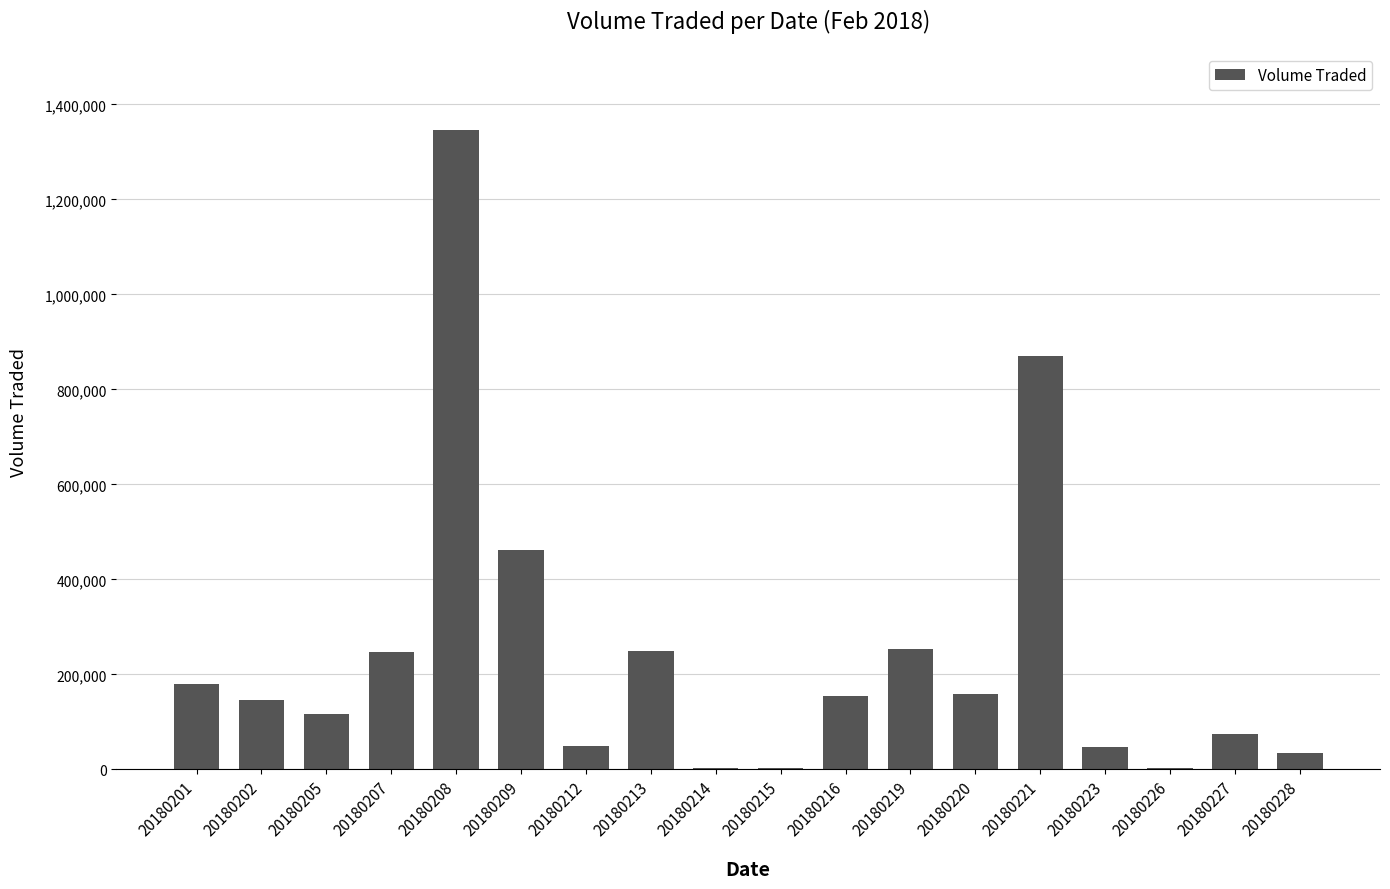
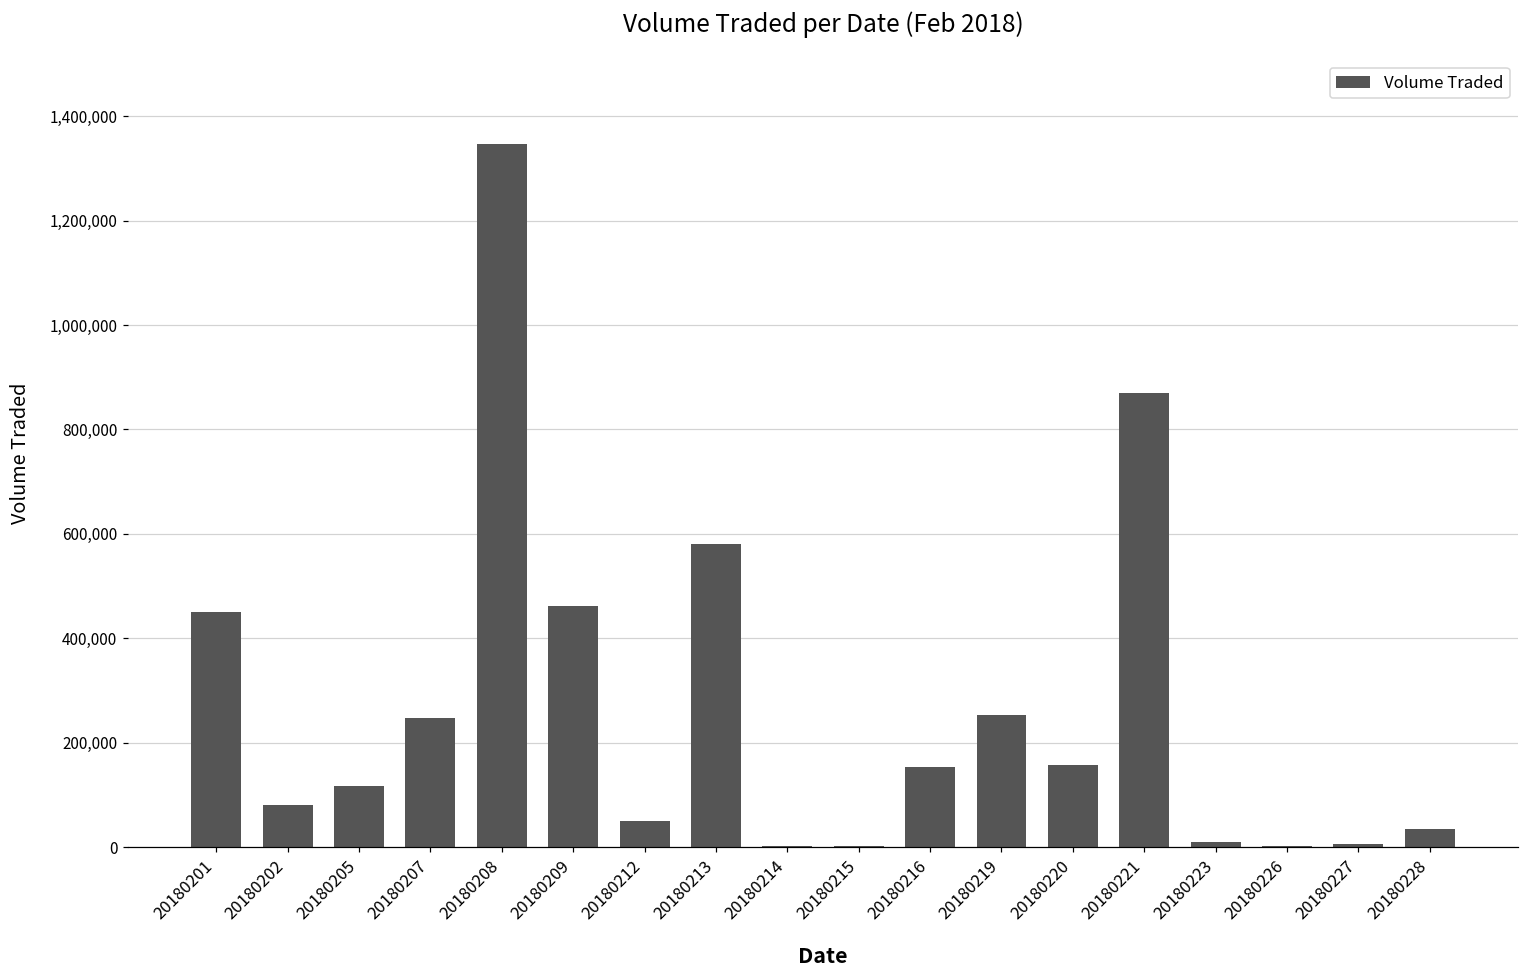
  {
-   "20180201": "180,000",
-   "20180202": "150,000",
+   "20180201": "450,000",
+   "20180202": "80,000",
    "20180205": "120,000",
    "20180207": "250,000",
    "20180208": "1,350,000",
    "20180209": "460,000",
    "20180212": "50,000",
-   "20180213": "250,000",
+   "20180213": "580,000",
    "20180216": "150,000",
    "20180219": "250,000",
    "20180220": "160,000",
    "20180221": "870,000",
-   "20180223": "50,000",
-   "20180227": "70,000",
+   "20180223": "10,000",
+   "20180227": "10,000",
    "20180228": "30,000"
  }
